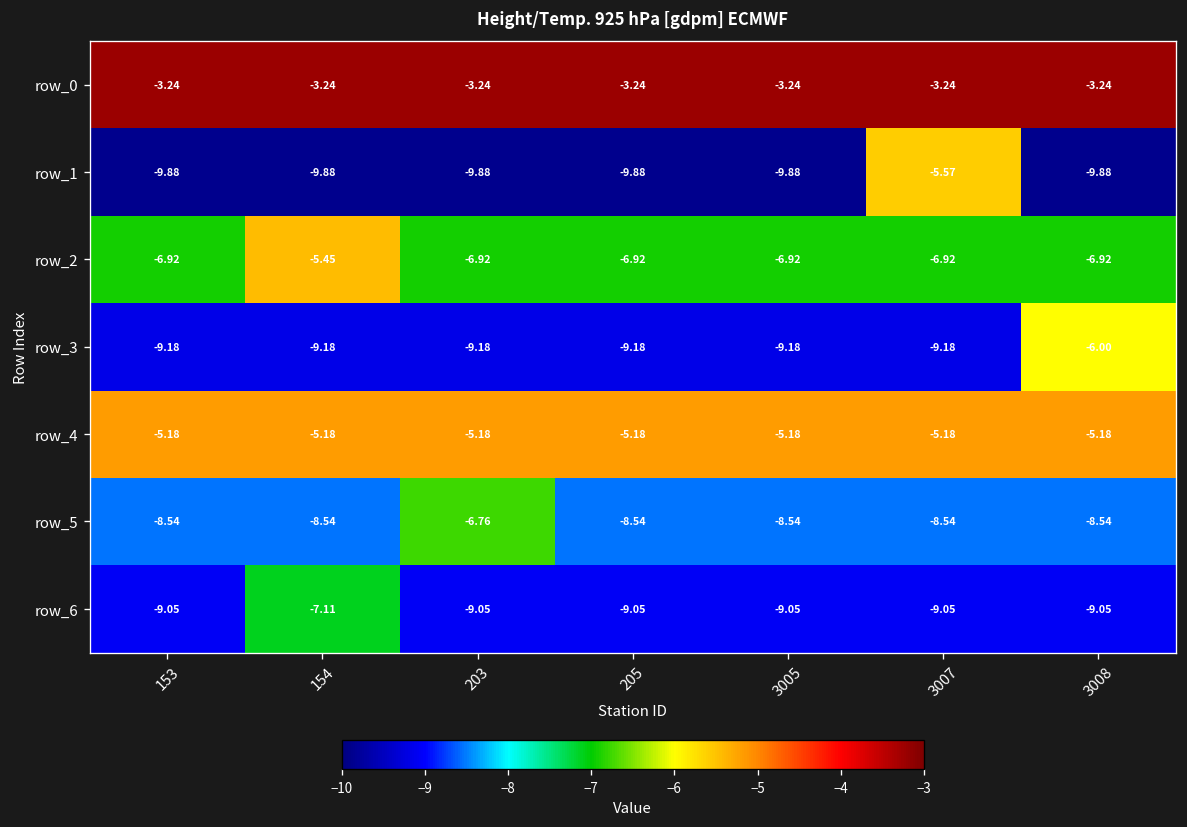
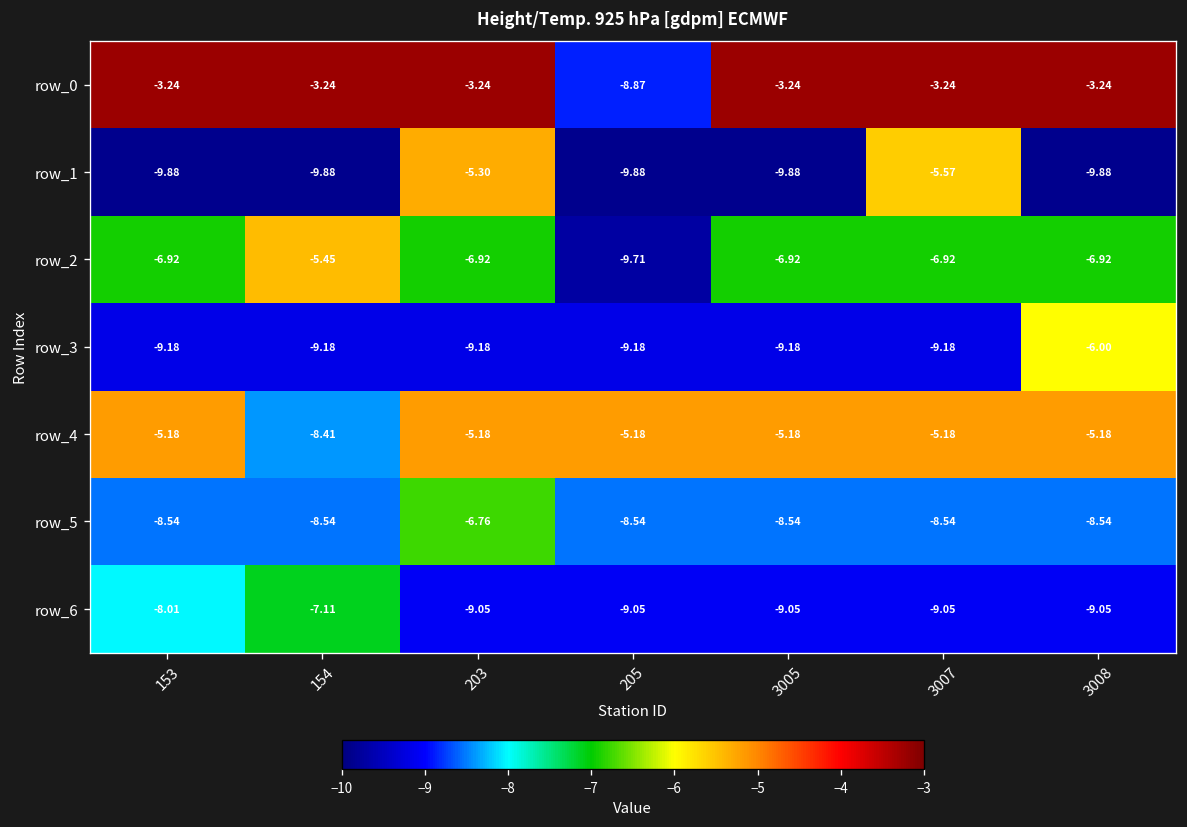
  {
    "row_0": {
      "153": -3.24,
      "154": -3.24,
      "203": -3.24,
-     "205": -3.24,
+     "205": -8.87,
      "3005": -3.24,
      "3007": -3.24,
      "3008": -3.24
    },
    "row_1": {
      "153": -9.88,
      "154": -9.88,
-     "203": -9.88,
+     "203": -5.30,
      "205": -9.88,
      "3005": -9.88,
      "3007": -5.57,
      "3008": -9.88
    },
    "row_2": {
      "153": -6.92,
      "154": -5.45,
      "203": -6.92,
-     "205": -6.92,
+     "205": -9.71,
      "3005": -6.92,
      "3007": -6.92,
      "3008": -6.92
    },
    "row_3": {
      "153": -9.18,
      "154": -9.18,
      "203": -9.18,
      "205": -9.18,
      "3005": -9.18,
      "3007": -9.18,
      "3008": -6.00
    },
    "row_4": {
      "153": -5.18,
-     "154": -5.18,
+     "154": -8.41,
      "203": -5.18,
      "205": -5.18,
      "3005": -5.18,
      "3007": -5.18,
      "3008": -5.18
    },
    "row_5": {
      "153": -8.54,
      "154": -8.54,
      "203": -6.76,
      "205": -8.54,
      "3005": -8.54,
      "3007": -8.54,
      "3008": -8.54
    },
    "row_6": {
-     "153": -9.05,
+     "153": -8.01,
      "154": -7.11,
      "203": -9.05,
      "205": -9.05,
      "3005": -9.05,
      "3007": -9.05,
      "3008": -9.05
    }
  }
